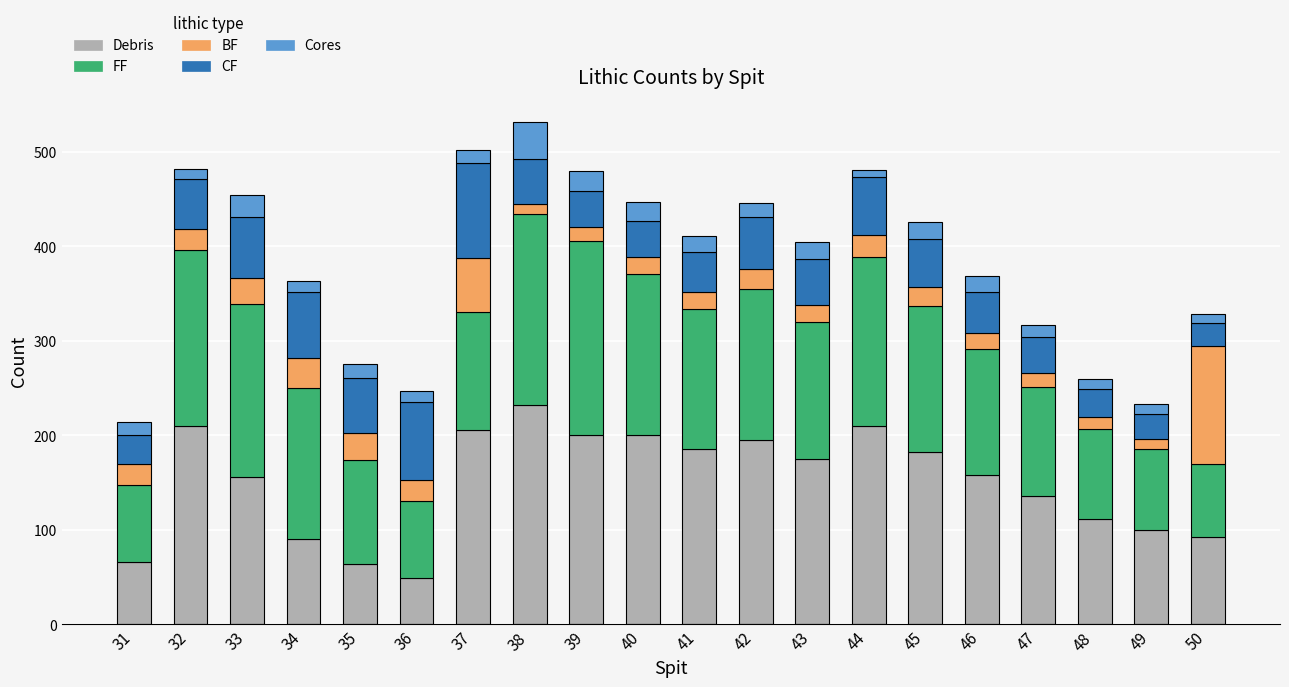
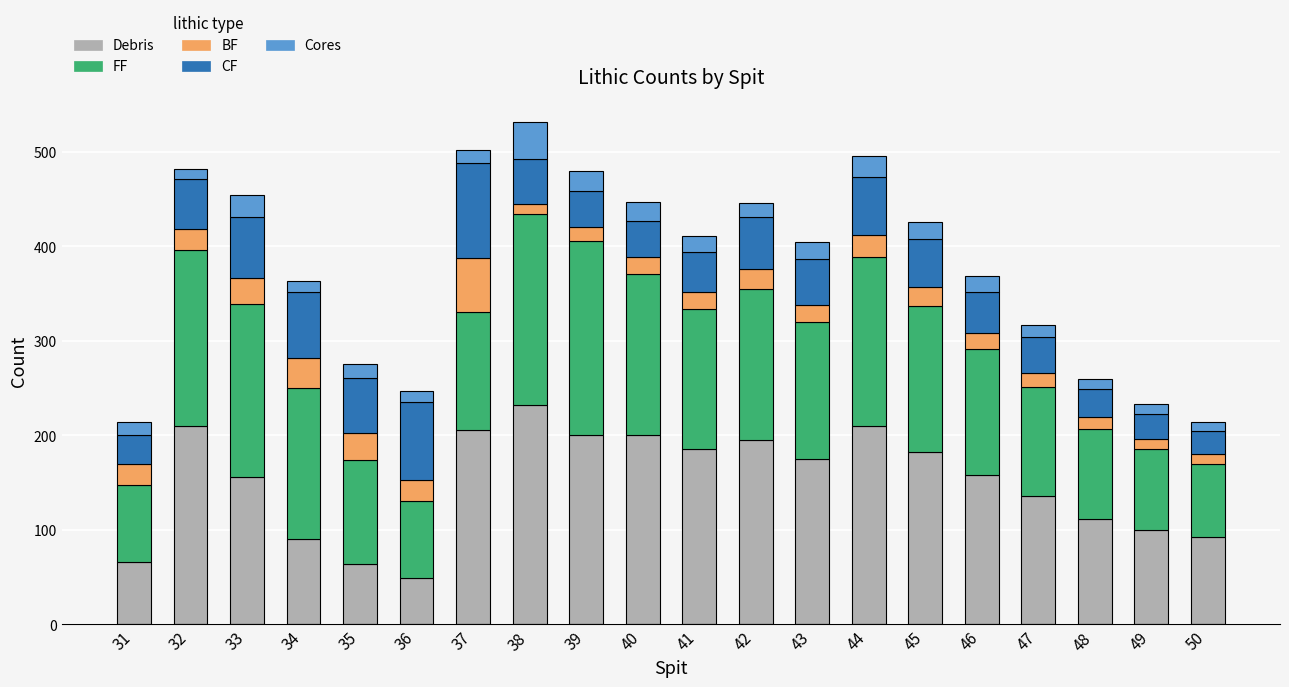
  {
    "Debris": {
      "31": 70,
      "32": 210,
      "33": 160,
      "34": 90,
      "35": 60,
      "36": 50,
      "37": 210,
      "38": 230,
      "39": 200,
      "40": 200,
      "41": 190,
      "42": 200,
      "43": 180,
      "44": 210,
      "45": 180,
      "46": 160,
      "47": 140,
      "48": 110,
      "49": 100,
      "50": 90
    },
    "FF": {
      "31": 80,
      "32": 190,
      "33": 180,
      "34": 160,
      "35": 110,
      "36": 80,
      "37": 120,
      "38": 200,
      "39": 210,
      "40": 170,
      "41": 150,
      "42": 160,
      "43": 150,
      "44": 180,
      "45": 160,
      "46": 130,
      "47": 120,
      "48": 100,
      "49": 90,
      "50": 80
    },
    "BF": {
      "31": 20,
      "32": 20,
      "33": 30,
      "34": 30,
      "35": 30,
      "36": 20,
      "37": 60,
      "38": 10,
      "39": 20,
      "40": 20,
      "41": 20,
      "42": 20,
      "43": 20,
      "44": 20,
      "45": 20,
      "46": 20,
      "47": 20,
      "48": 10,
      "49": 10,
-     "50": 120
+     "50": 10
    },
    "CF": {
      "31": 30,
      "32": 50,
      "33": 70,
      "34": 70,
      "35": 60,
      "36": 80,
      "37": 100,
      "38": 50,
      "39": 40,
      "40": 40,
      "41": 40,
      "42": 60,
      "43": 50,
      "44": 60,
      "45": 50,
      "46": 40,
      "47": 40,
      "48": 30,
      "49": 30,
      "50": 30
    },
    "Cores": {
      "31": 10,
      "32": 10,
      "33": 20,
      "34": 10,
      "35": 10,
      "36": 10,
      "37": 10,
      "38": 40,
      "39": 20,
      "40": 20,
      "41": 20,
      "42": 20,
      "43": 20,
-     "44": 10,
+     "44": 20,
      "45": 20,
      "46": 20,
      "47": 10,
      "48": 10,
      "49": 10,
      "50": 10
    }
  }
